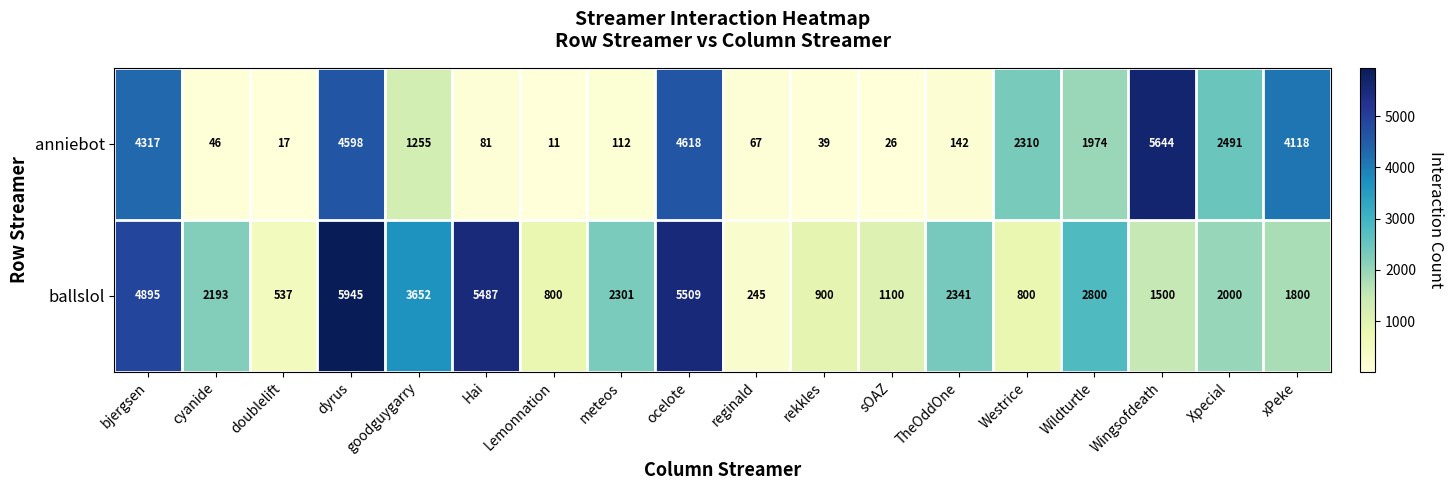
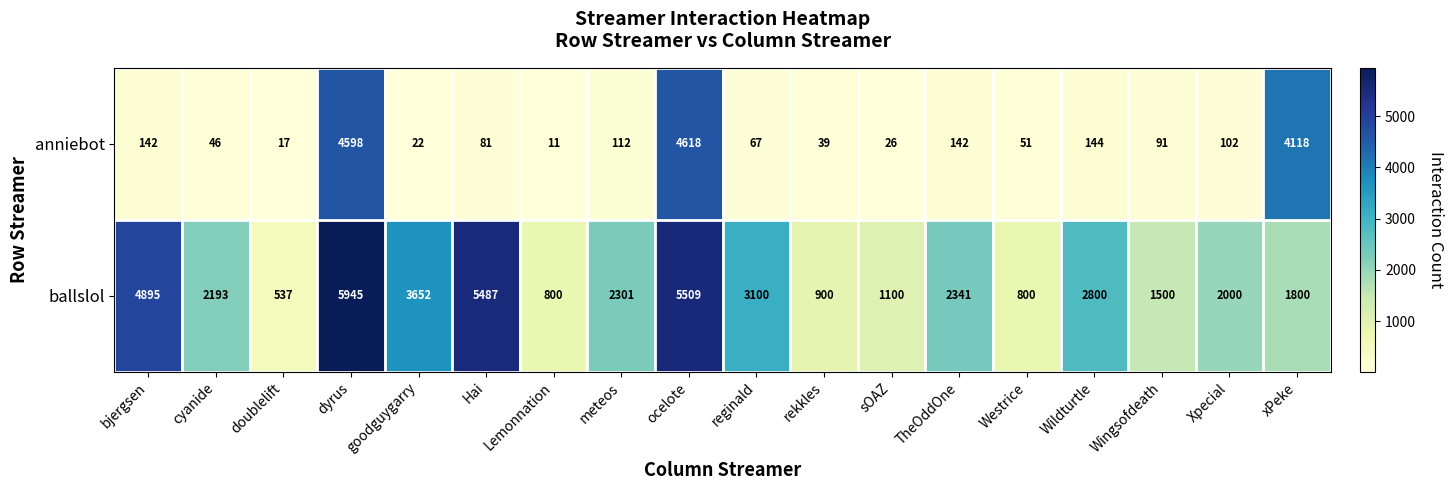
  {
    "anniebot": {
-     "bjergsen": 4317,
+     "bjergsen": 142,
      "cyanide": 46,
      "doublelift": 17,
      "dyrus": 4598,
-     "goodguygarry": 1255,
+     "goodguygarry": 22,
      "Hai": 81,
      "Lemonnation": 11,
      "meteos": 112,
      "ocelote": 4618,
      "reginald": 67,
      "rekkles": 39,
      "sOAZ": 26,
      "TheOddOne": 142,
-     "Westrice": 2310,
-     "Wildturtle": 1974,
-     "Wingsofdeath": 5644,
-     "Xpecial": 2491,
+     "Westrice": 51,
+     "Wildturtle": 144,
+     "Wingsofdeath": 91,
+     "Xpecial": 102,
      "xPeke": 4118
    },
    "ballslol": {
      "bjergsen": 4895,
      "cyanide": 2193,
      "doublelift": 537,
      "dyrus": 5945,
      "goodguygarry": 3652,
      "Hai": 5487,
      "Lemonnation": 800,
      "meteos": 2301,
      "ocelote": 5509,
-     "reginald": 245,
+     "reginald": 3100,
      "rekkles": 900,
      "sOAZ": 1100,
      "TheOddOne": 2341,
      "Westrice": 800,
      "Wildturtle": 2800,
      "Wingsofdeath": 1500,
      "Xpecial": 2000,
      "xPeke": 1800
    }
  }
